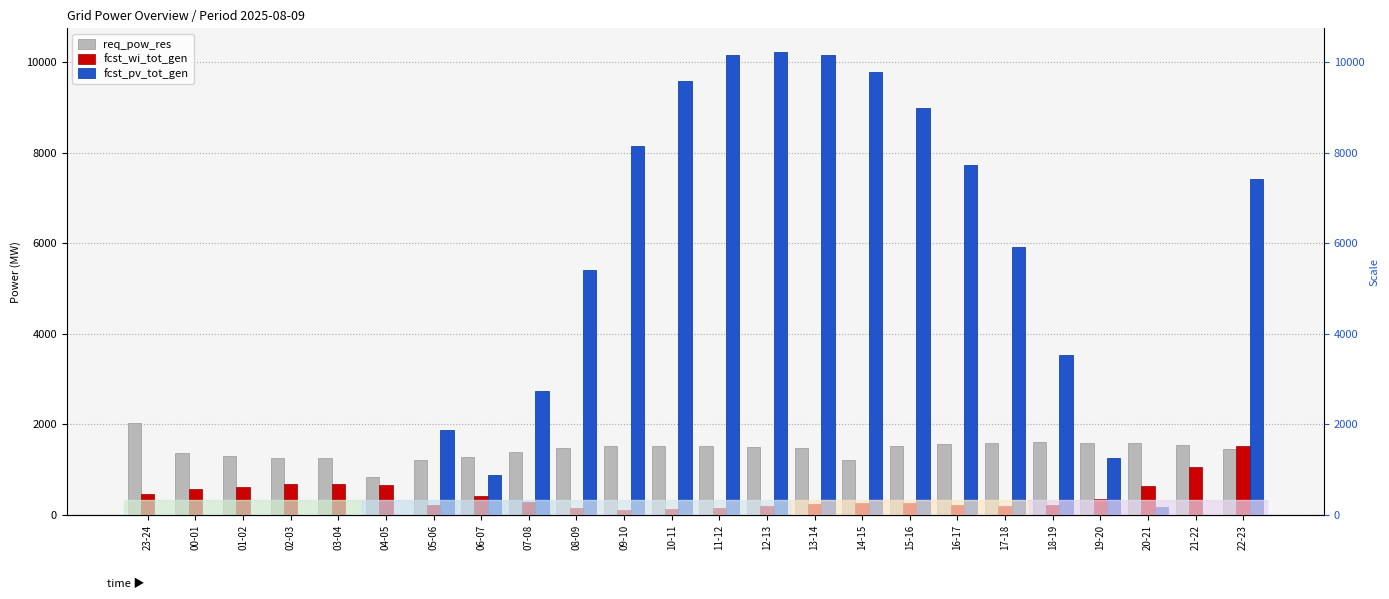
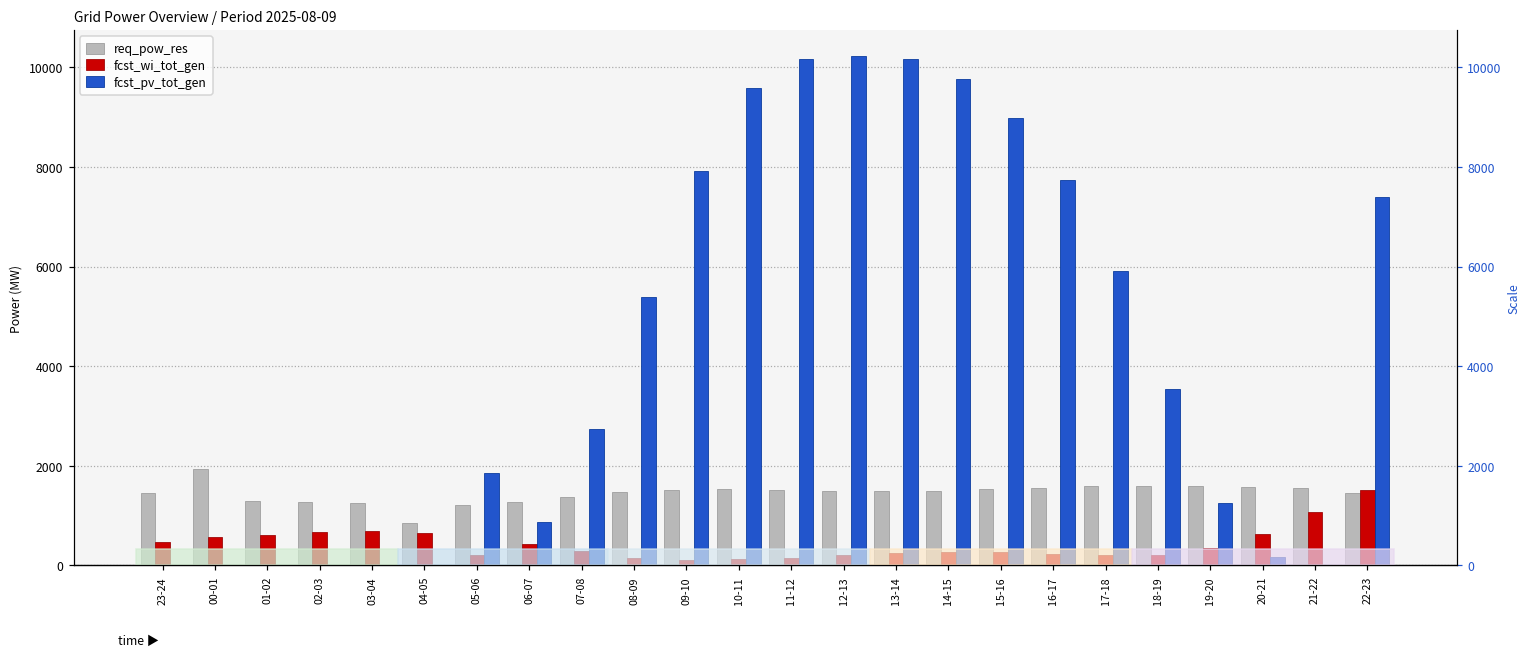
  {
    "req_pow_res": {
-     "23-24": 2000,
-     "00-01": 1400,
+     "23-24": 1400,
+     "00-01": 1900,
      "01-02": 1300,
      "02-03": 1300,
      "03-04": 1200,
      "04-05": 800,
      "05-06": 1200,
      "06-07": 1300,
      "07-08": 1400,
      "08-09": 1500,
      "09-10": 1500,
      "10-11": 1500,
      "11-12": 1500,
      "12-13": 1500,
      "13-14": 1500,
-     "14-15": 1200,
+     "14-15": 1500,
      "15-16": 1500,
      "16-17": 1600,
      "17-18": 1600,
      "18-19": 1600,
      "19-20": 1600,
      "20-21": 1600,
      "21-22": 1600,
      "22-23": 1500
    },
    "fcst_wi_tot_gen": {
      "23-24": 500,
      "00-01": 600,
      "01-02": 600,
      "02-03": 700,
      "03-04": 700,
      "04-05": 700,
      "06-07": 400,
      "19-20": 300,
      "20-21": 600,
      "21-22": 1100,
      "22-23": 1500
    },
    "fcst_pv_tot_gen": {
      "05-06": 1900,
      "06-07": 900,
      "07-08": 2700,
      "08-09": 5400,
-     "09-10": 8200,
+     "09-10": 7900,
      "10-11": 9600,
      "11-12": 10200,
      "12-13": 10200,
      "13-14": 10200,
      "14-15": 9800,
      "15-16": 9000,
      "16-17": 7700,
      "17-18": 5900,
      "18-19": 3500,
      "19-20": 1300,
      "22-23": 7400
    }
  }
